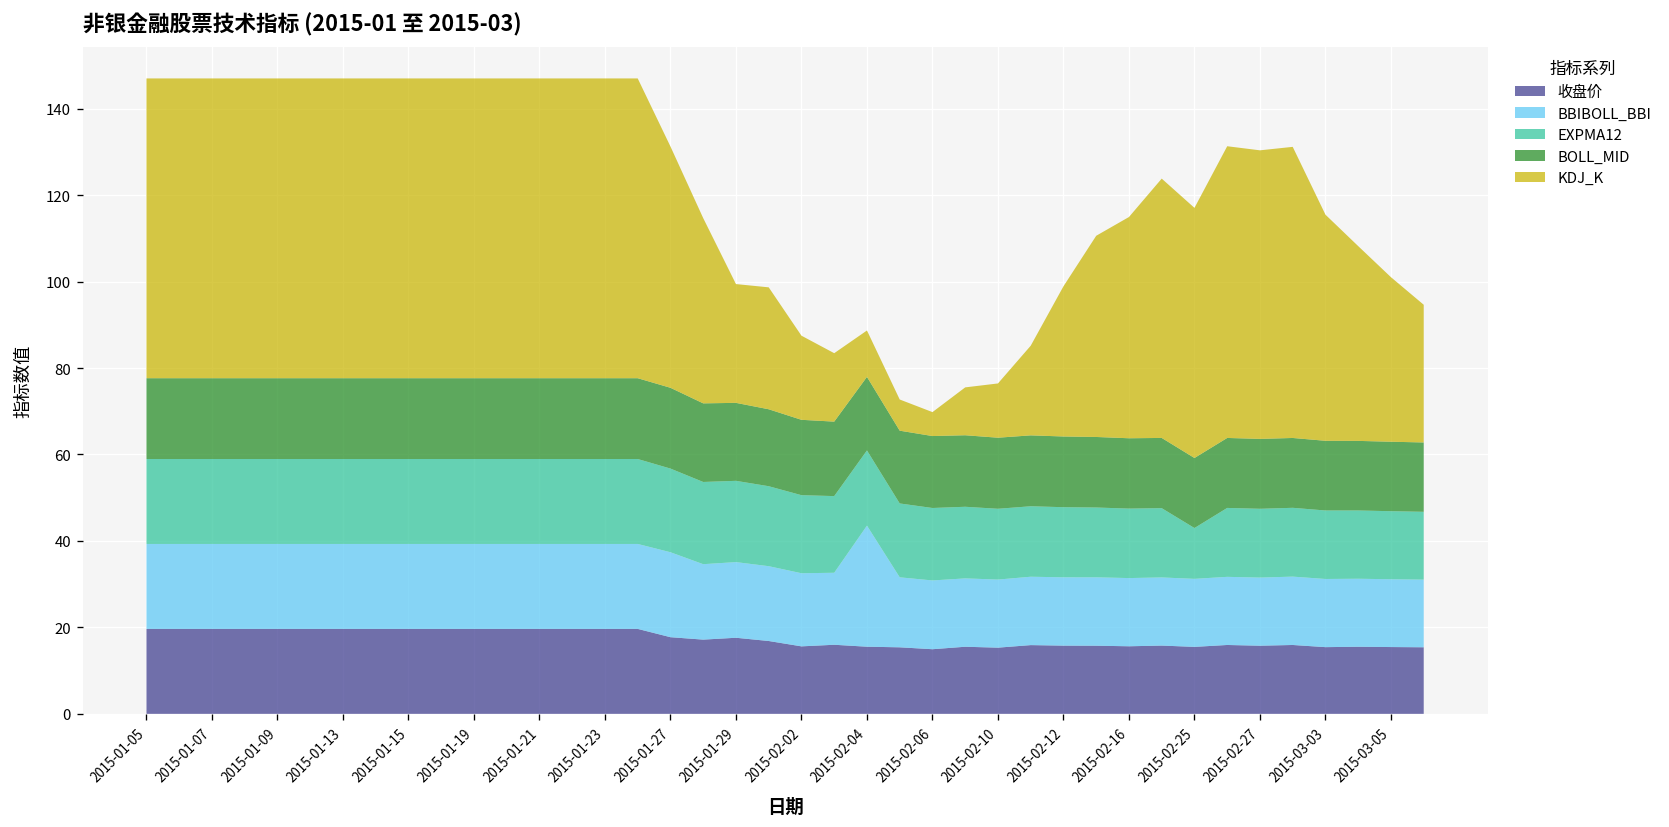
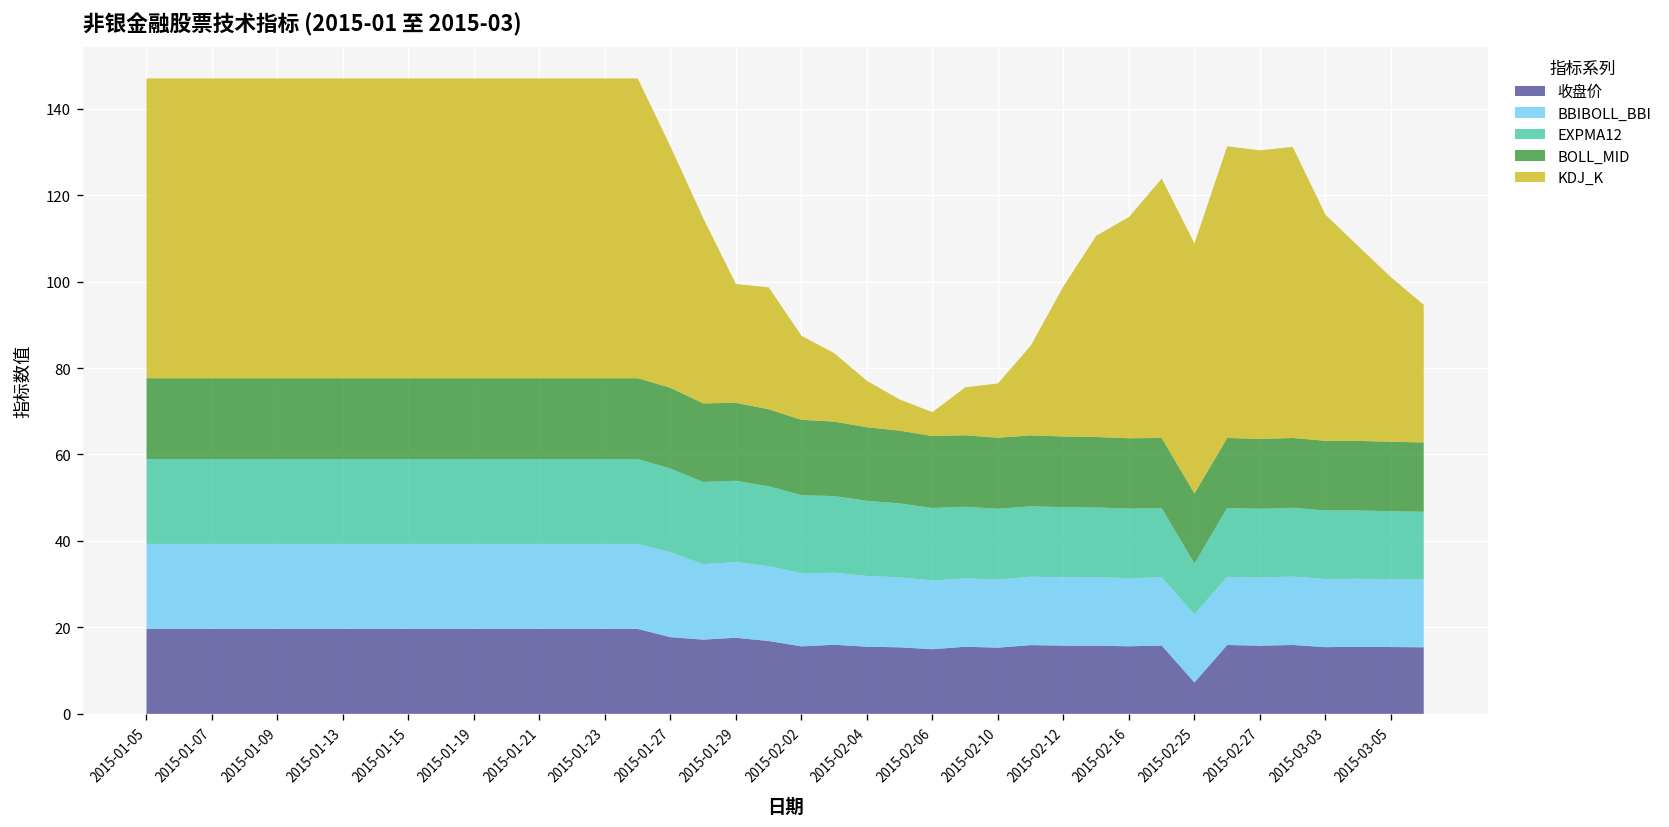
  {
    "收盘价": {
      "2015-01-05": 20,
      "2015-01-07": 20,
      "2015-01-09": 20,
      "2015-01-13": 20,
      "2015-01-15": 20,
      "2015-01-19": 20,
      "2015-01-21": 20,
      "2015-01-23": 20,
      "2015-01-27": 18,
      "2015-01-29": 18,
      "2015-02-02": 16,
      "2015-02-04": 16,
      "2015-02-06": 15,
      "2015-02-10": 15,
      "2015-02-12": 16,
      "2015-02-16": 16,
-     "2015-02-25": 15,
+     "2015-02-25": 7,
      "2015-02-27": 16,
      "2015-03-03": 15,
      "2015-03-05": 15
    },
    "BBIBOLL_BBI": {
      "2015-01-05": 20,
      "2015-01-07": 20,
      "2015-01-09": 20,
      "2015-01-13": 20,
      "2015-01-15": 20,
      "2015-01-19": 20,
      "2015-01-21": 20,
      "2015-01-23": 20,
      "2015-01-27": 20,
      "2015-01-29": 18,
      "2015-02-02": 17,
-     "2015-02-04": 28,
+     "2015-02-04": 16,
      "2015-02-06": 16,
      "2015-02-10": 16,
      "2015-02-12": 16,
      "2015-02-16": 16,
      "2015-02-25": 16,
      "2015-02-27": 16,
      "2015-03-03": 16,
      "2015-03-05": 16
    },
    "EXPMA12": {
      "2015-01-05": 20,
      "2015-01-07": 20,
      "2015-01-09": 20,
      "2015-01-13": 20,
      "2015-01-15": 20,
      "2015-01-19": 20,
      "2015-01-21": 20,
      "2015-01-23": 20,
      "2015-01-27": 19,
      "2015-01-29": 19,
      "2015-02-02": 18,
      "2015-02-04": 17,
      "2015-02-06": 17,
      "2015-02-10": 16,
      "2015-02-12": 16,
      "2015-02-16": 16,
      "2015-02-25": 12,
      "2015-02-27": 16,
      "2015-03-03": 16,
      "2015-03-05": 16
    },
    "BOLL_MID": {
      "2015-01-05": 19,
      "2015-01-07": 19,
      "2015-01-09": 19,
      "2015-01-13": 19,
      "2015-01-15": 19,
      "2015-01-19": 19,
      "2015-01-21": 19,
      "2015-01-23": 19,
      "2015-01-27": 19,
      "2015-01-29": 18,
      "2015-02-02": 17,
      "2015-02-04": 17,
      "2015-02-06": 17,
      "2015-02-10": 16,
      "2015-02-12": 16,
      "2015-02-16": 16,
      "2015-02-25": 16,
      "2015-02-27": 16,
      "2015-03-03": 16,
      "2015-03-05": 16
    },
    "KDJ_K": {
      "2015-01-05": 69,
      "2015-01-07": 69,
      "2015-01-09": 69,
      "2015-01-13": 69,
      "2015-01-15": 69,
      "2015-01-19": 69,
      "2015-01-21": 69,
      "2015-01-23": 69,
      "2015-01-27": 56,
      "2015-01-29": 27,
      "2015-02-02": 19,
      "2015-02-04": 11,
      "2015-02-06": 6,
      "2015-02-10": 13,
      "2015-02-12": 35,
      "2015-02-16": 51,
      "2015-02-25": 58,
      "2015-02-27": 67,
      "2015-03-03": 52,
      "2015-03-05": 38
    }
  }
